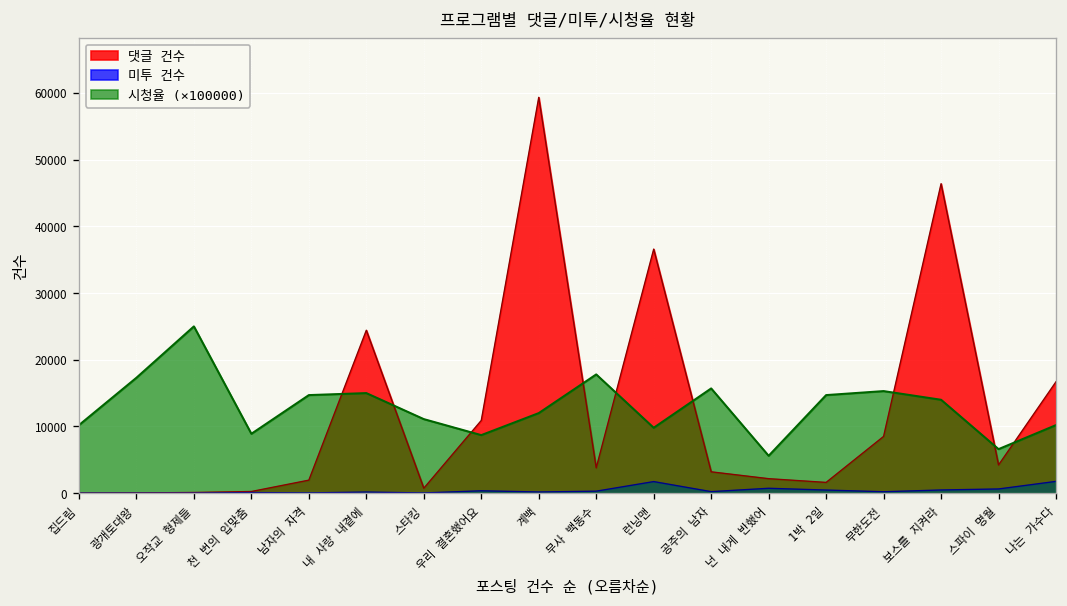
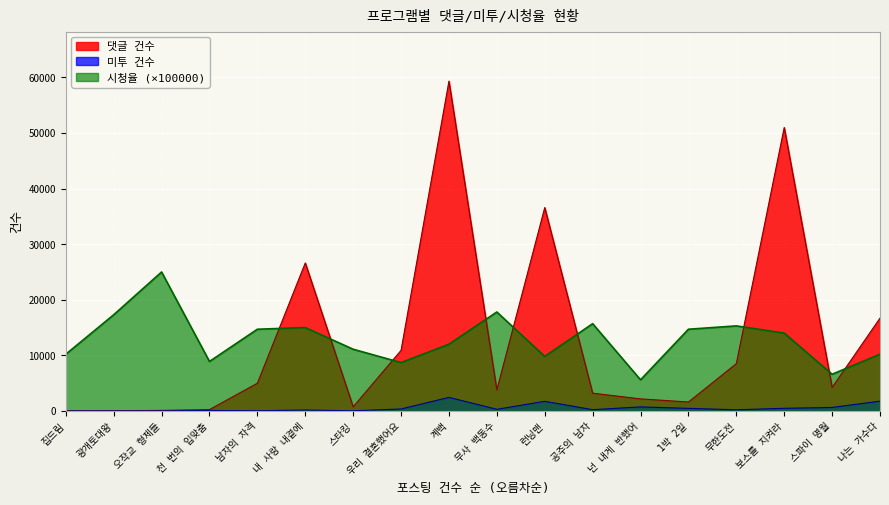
  {
    "댓글 건수": {
-     "남자의 자격": 2000,
-     "내 사랑 내곁에": 24000,
+     "남자의 자격": 5000,
+     "내 사랑 내곁에": 27000,
      "스타킹": 1000,
      "우리 결혼했어요": 11000,
      "계백": 59000,
      "무사 백동수": 4000,
      "런닝맨": 37000,
      "공주의 남자": 3000,
      "넌 내게 반했어": 2000,
      "1박 2일": 2000,
      "무한도전": 9000,
-     "보스를 지켜라": 46000,
+     "보스를 지켜라": 51000,
      "스파이 명월": 4000,
      "나는 가수다": 17000
    },
    "미투 건수": {
      "남자의 자격": 0,
      "내 사랑 내곁에": 0,
      "스타킹": 0,
      "우리 결혼했어요": 0,
-     "계백": 0,
+     "계백": 2000,
      "무사 백동수": 0,
      "런닝맨": 2000,
      "공주의 남자": 0,
      "넌 내게 반했어": 1000,
      "1박 2일": 0,
      "무한도전": 0,
      "보스를 지켜라": 0,
      "스파이 명월": 1000,
      "나는 가수다": 2000
    },
    "시청율 (×100000)": {
      "집드림": 10000,
      "광개토대왕": 17000,
      "오작교 형제들": 25000,
      "천 번의 입맞춤": 9000,
      "남자의 자격": 15000,
      "내 사랑 내곁에": 15000,
      "스타킹": 11000,
      "우리 결혼했어요": 9000,
      "계백": 12000,
      "무사 백동수": 18000,
      "런닝맨": 10000,
      "공주의 남자": 16000,
      "넌 내게 반했어": 6000,
      "1박 2일": 15000,
      "무한도전": 15000,
      "보스를 지켜라": 14000,
      "스파이 명월": 7000,
      "나는 가수다": 10000
    }
  }
